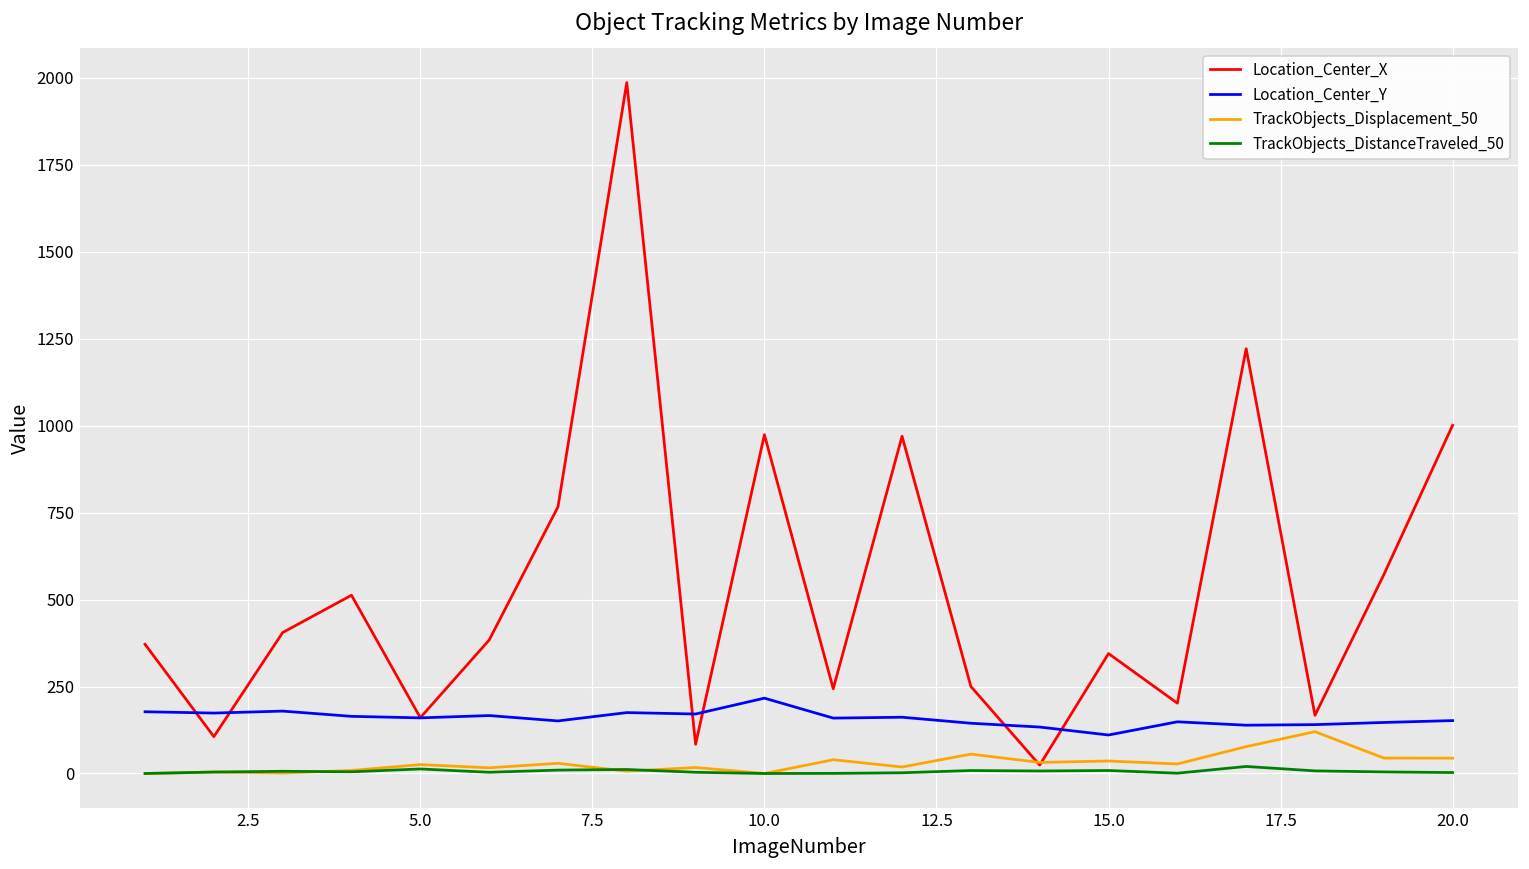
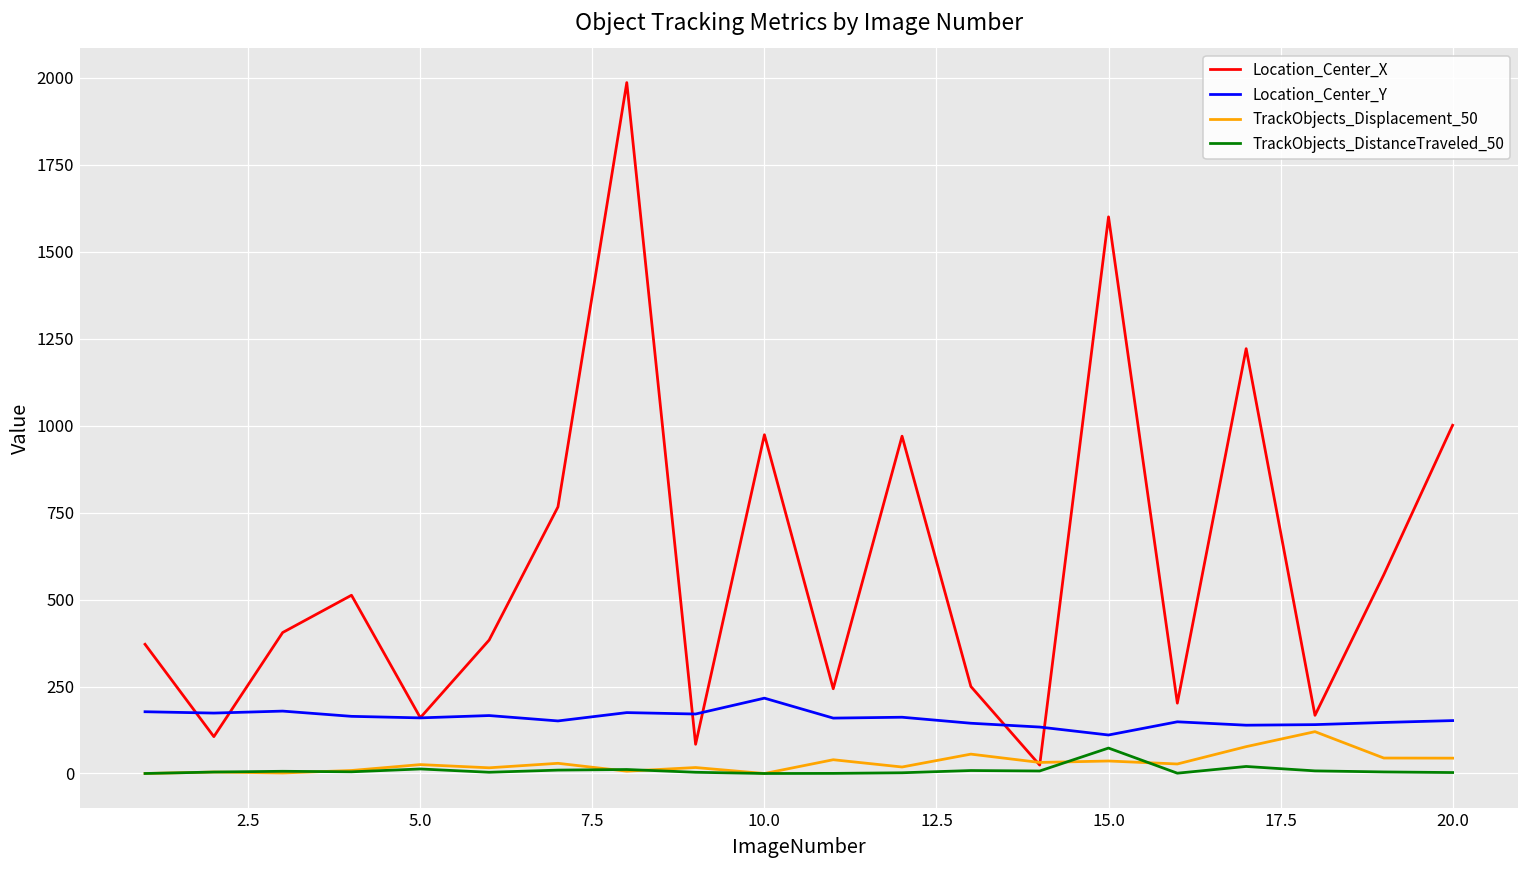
  {
    "Location_Center_X": {
      "10.0": 970,
-     "15.0": 340,
+     "15.0": 1600,
      "20.0": 1000
    },
    "Location_Center_Y": {
      "10.0": 220,
      "15.0": 110,
      "20.0": 150
    },
    "TrackObjects_Displacement_50": {
      "5.0": 30,
      "15.0": 40,
      "20.0": 40
    },
    "TrackObjects_DistanceTraveled_50": {
      "5.0": 10,
-     "15.0": 10,
+     "15.0": 70,
      "20.0": 0
    }
  }
